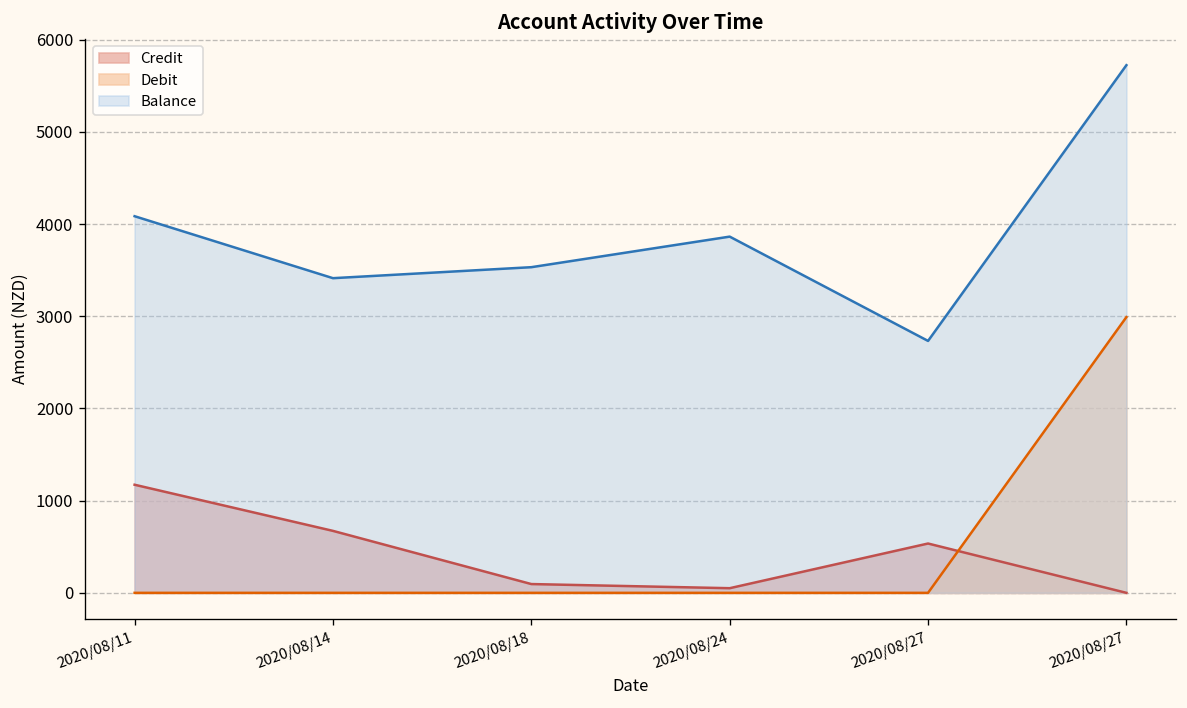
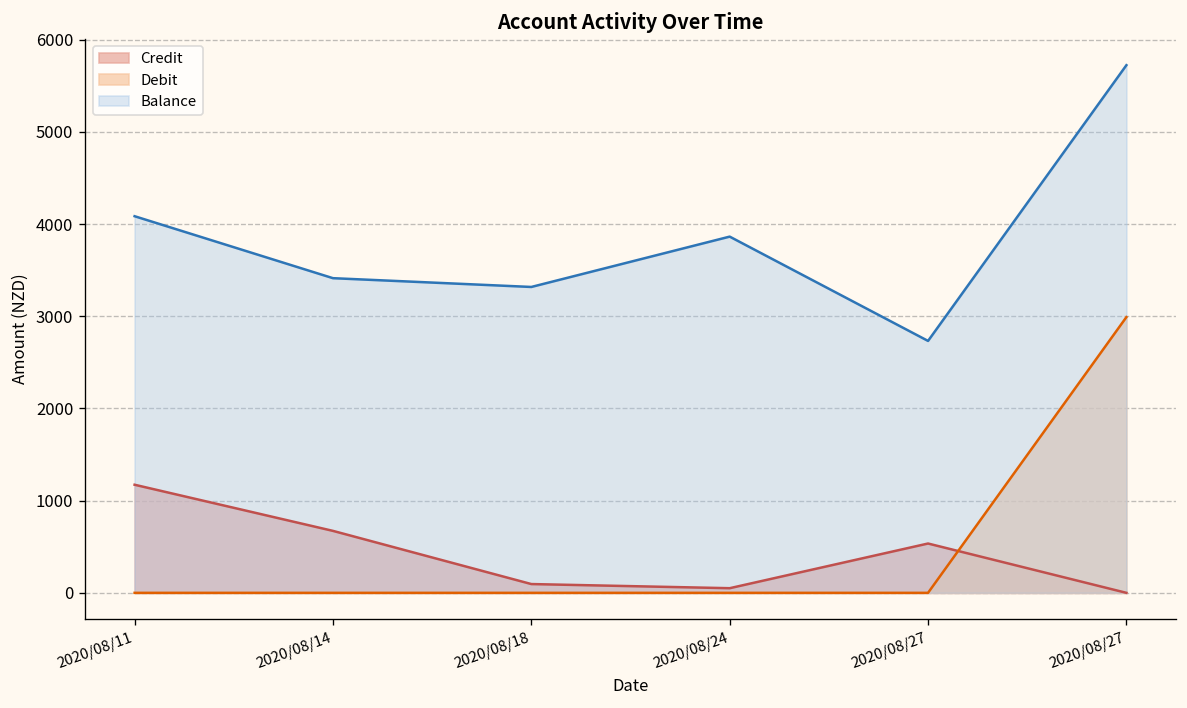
  {
    "Balance": {
      "2020/08/11": 4100,
      "2020/08/14": 3400,
-     "2020/08/18": 3500,
+     "2020/08/18": 3300,
      "2020/08/24": 3900
    }
  }
